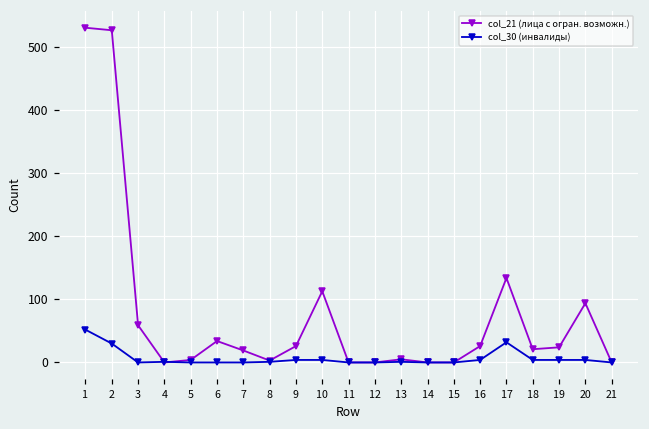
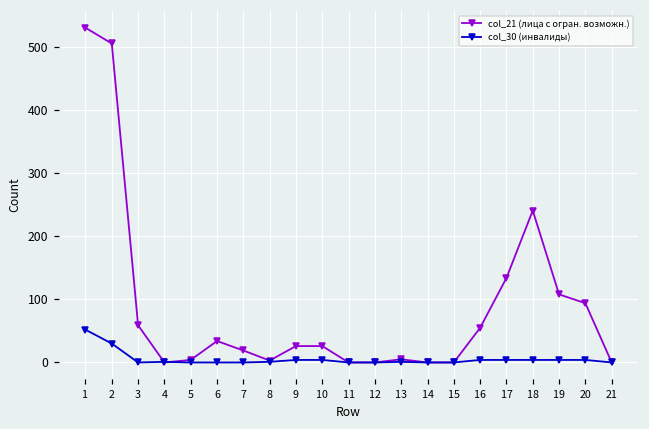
  {
    "col_21 (лица с огран. возможн.)": {
      "1": 530,
-     "2": 530,
+     "2": 510,
      "3": 60,
      "6": 30,
      "7": 20,
      "9": 30,
-     "10": 110,
-     "16": 30,
+     "10": 30,
+     "16": 60,
      "17": 130,
-     "18": 20,
-     "19": 20,
+     "18": 240,
+     "19": 110,
      "20": 90
    },
    "col_30 (инвалиды)": {
      "1": 50,
      "2": 30,
      "3": 0,
      "6": 0,
      "7": 0,
      "9": 0,
      "10": 0,
      "16": 0,
-     "17": 30,
+     "17": 0,
      "18": 0,
      "19": 0,
      "20": 0
    }
  }
